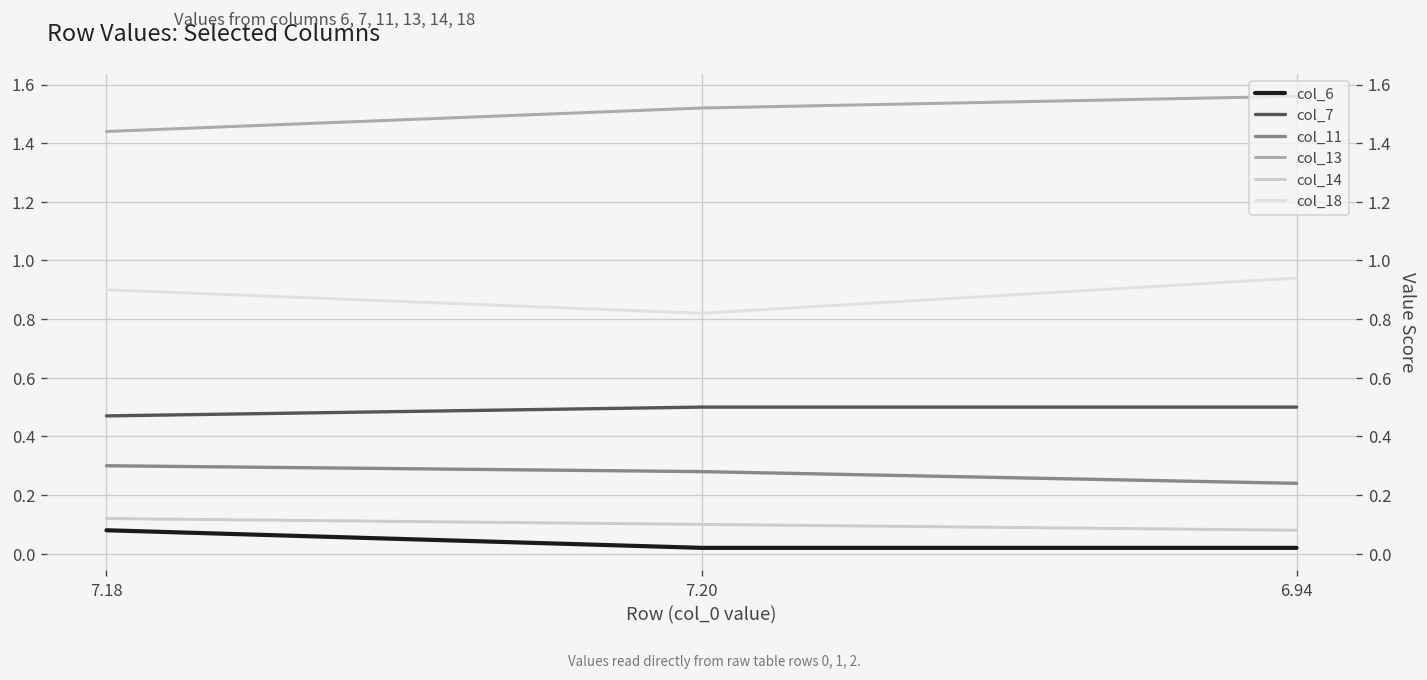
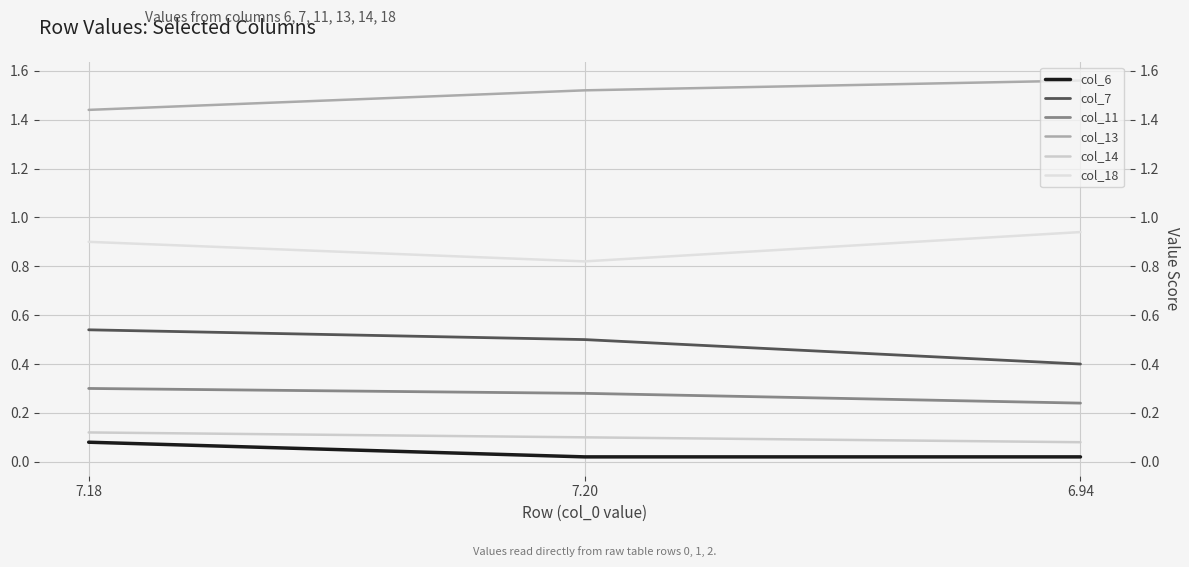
  {
    "col_6": {
      "7.18": 0.08,
      "7.20": 0.02,
      "6.94": 0.02
    },
    "col_7": {
-     "7.18": 0.47,
+     "7.18": 0.54,
      "7.20": 0.50,
-     "6.94": 0.5
+     "6.94": 0.4
    }
  }
